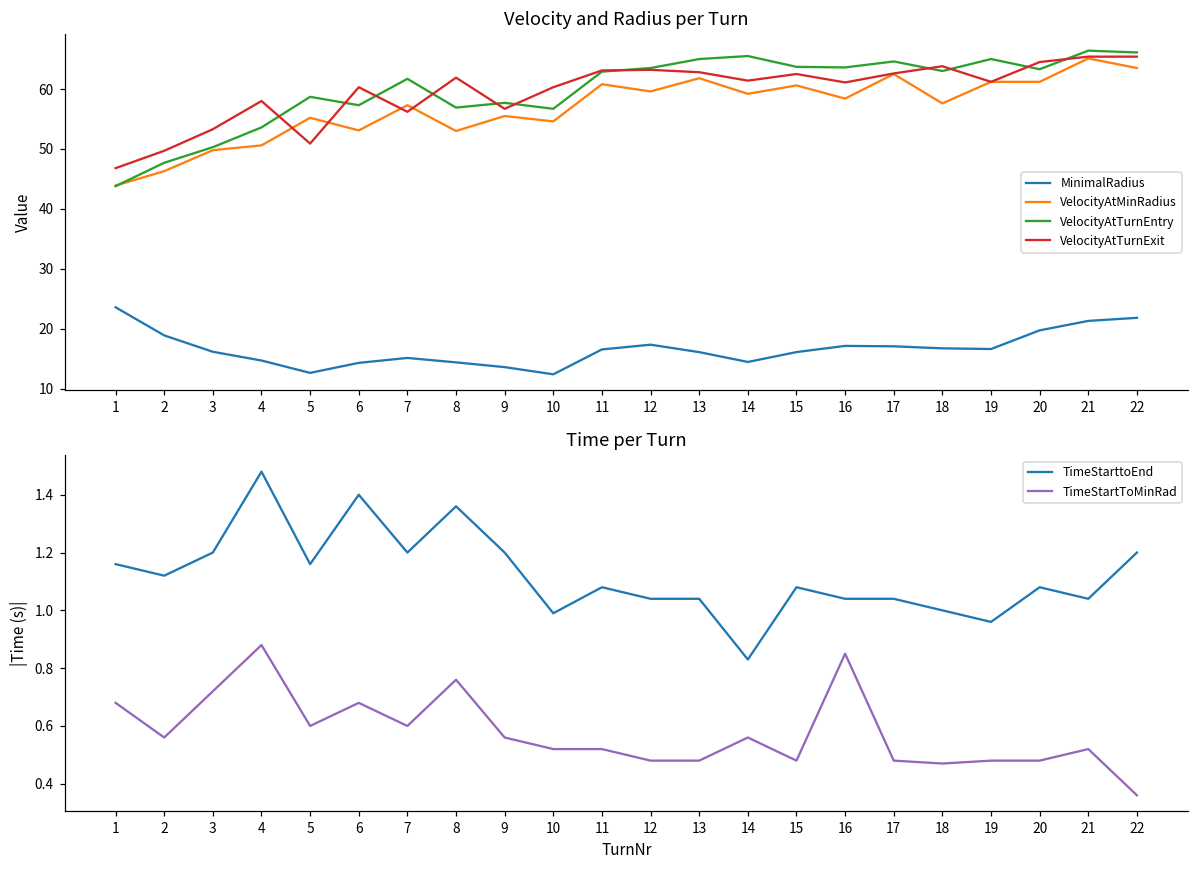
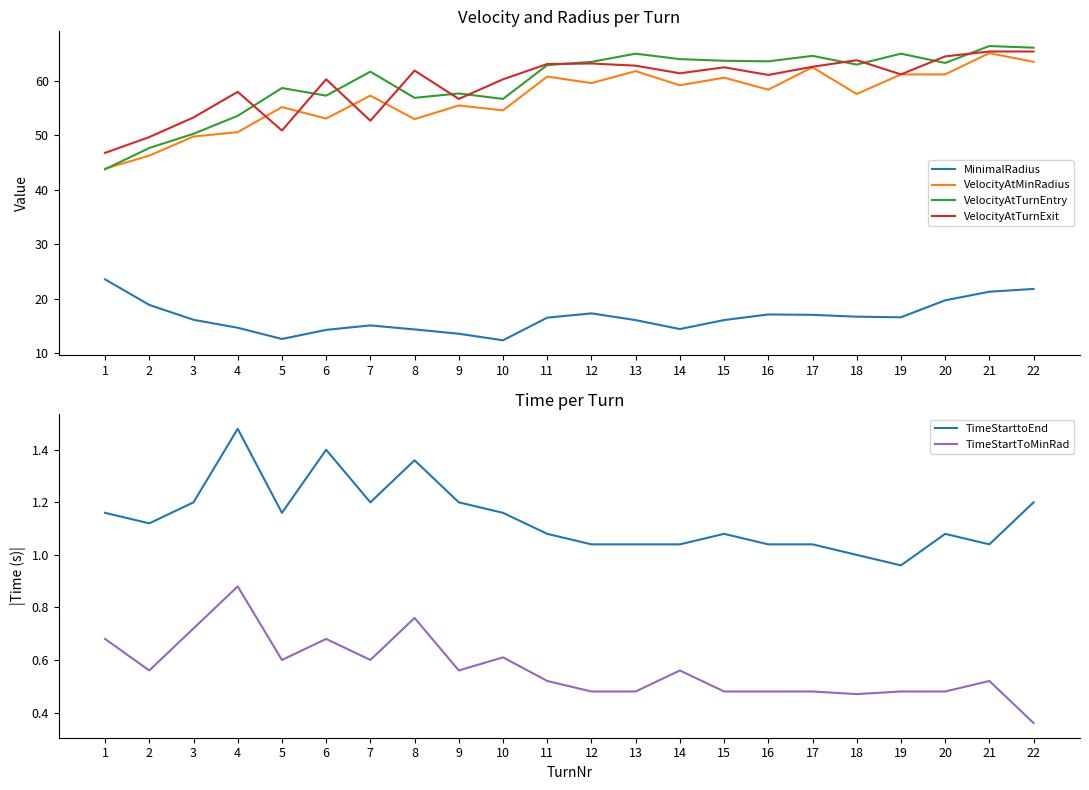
  {
    "Velocity and Radius per Turn": {
      "MinimalRadius": {
        "1": 24,
        "2": 19,
        "3": 16,
        "4": 15,
        "5": 13,
        "6": 14,
        "7": 15,
        "8": 14,
        "9": 14,
        "10": 12,
        "11": 17,
        "12": 17,
        "13": 16,
        "14": 14,
        "15": 16,
        "16": 17,
        "17": 17,
        "18": 17,
        "19": 17,
        "20": 20,
        "21": 21,
        "22": 22
      },
      "VelocityAtMinRadius": {
        "2": 46,
        "3": 50,
        "4": 51,
        "5": 55,
        "6": 53,
        "7": 57,
        "8": 53,
        "9": 56,
        "10": 55,
        "11": 61,
        "12": 60,
        "13": 62,
        "14": 59,
        "15": 61,
        "16": 58,
        "18": 58,
        "20": 61,
        "22": 64
      },
      "VelocityAtTurnEntry": {
        "2": 48,
        "3": 50,
        "4": 54,
        "5": 59,
        "6": 57,
        "7": 62,
        "8": 57,
        "9": 58,
        "10": 57,
        "13": 65,
-       "14": 66,
+       "14": 64,
        "15": 64,
        "16": 64,
        "17": 65,
        "18": 63,
        "19": 65,
        "20": 63,
        "21": 66,
        "22": 66
      },
      "VelocityAtTurnExit": {
        "1": 47,
        "2": 50,
        "3": 53,
        "4": 58,
        "5": 51,
        "6": 60,
-       "7": 56,
+       "7": 53,
        "8": 62,
        "9": 57,
        "10": 60,
        "13": 63,
        "14": 61,
        "15": 63,
        "16": 61,
        "18": 64,
        "20": 65,
        "22": 65
      }
    },
    "Time per Turn": {
      "TimeStarttoEnd": {
        "1": 1.16,
        "2": 1.12,
        "3": 1.20,
        "4": 1.48,
        "5": 1.16,
        "6": 1.40,
        "7": 1.20,
        "8": 1.36,
        "9": 1.20,
-       "10": 0.99,
+       "10": 1.16,
        "11": 1.08,
        "12": 1.04,
        "13": 1.04,
-       "14": 0.83,
+       "14": 1.04,
        "15": 1.08,
        "16": 1.04,
        "17": 1.04,
        "18": 1.00,
        "19": 0.96,
        "20": 1.08,
        "21": 1.04,
        "22": 1.20
      },
      "TimeStartToMinRad": {
        "1": 0.68,
        "2": 0.56,
        "3": 0.72,
        "4": 0.88,
        "5": 0.60,
        "6": 0.68,
        "7": 0.60,
        "8": 0.76,
        "9": 0.56,
-       "10": 0.52,
+       "10": 0.61,
        "11": 0.52,
        "12": 0.48,
        "13": 0.48,
        "14": 0.56,
        "15": 0.48,
-       "16": 0.85,
+       "16": 0.48,
        "17": 0.48,
        "18": 0.47,
        "19": 0.48,
        "20": 0.48,
        "21": 0.52,
        "22": 0.36
      }
    }
  }
